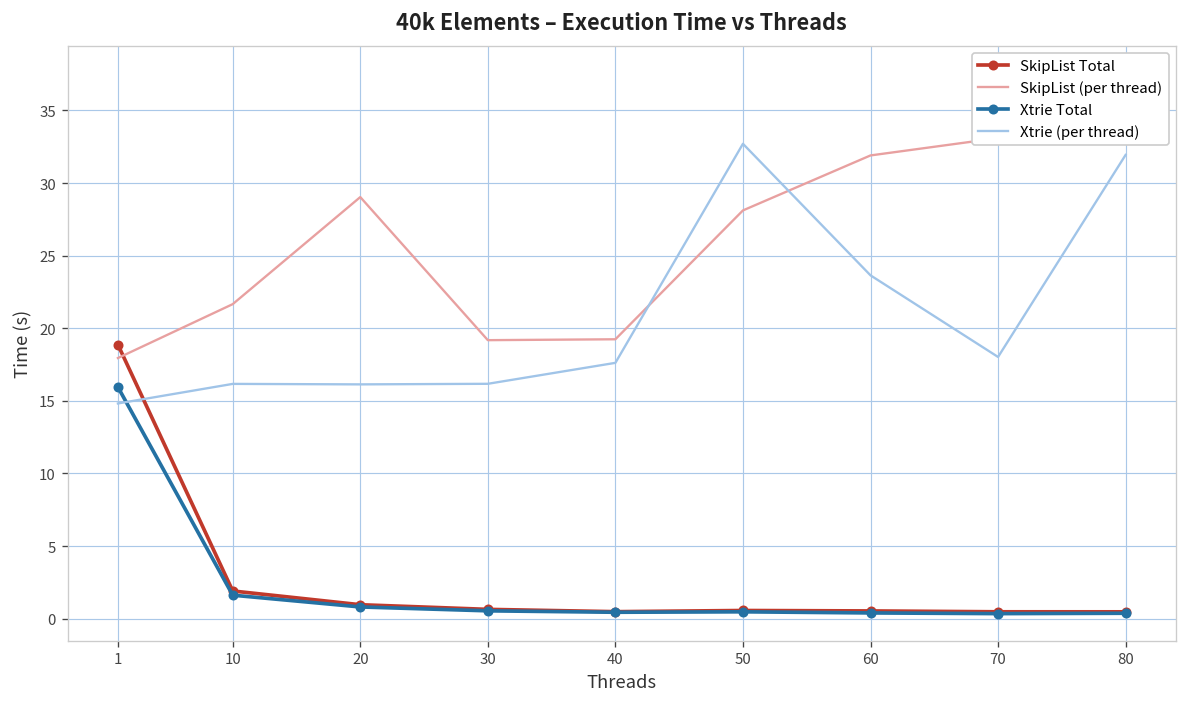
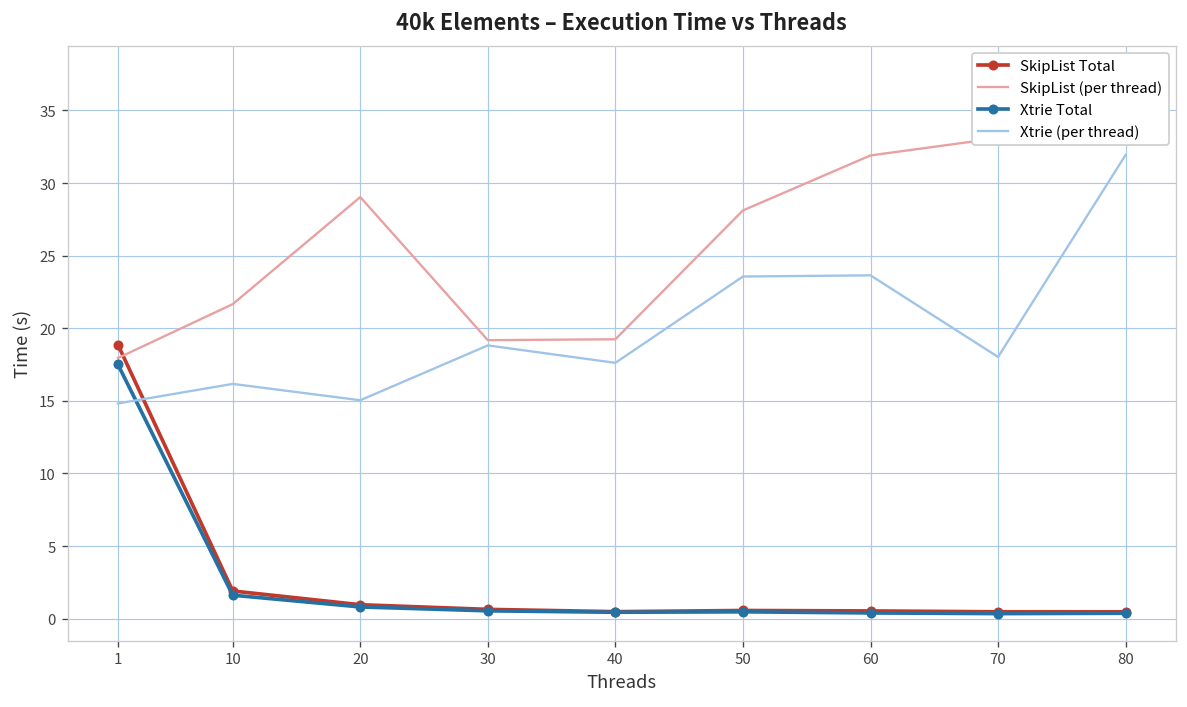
  {
    "SkipList Total": {
      "1": 18.9,
      "10": 1.9
    },
    "SkipList (per thread)": {
      "1": 18.0,
      "10": 21.7,
      "20": 29.0,
      "30": 19.2,
      "40": 19.2,
      "50": 28.1,
      "60": 31.9
    },
    "Xtrie Total": {
-     "1": 16.0,
+     "1": 17.5,
      "10": 1.6
    },
    "Xtrie (per thread)": {
      "1": 14.8,
      "10": 16.2,
-     "20": 16.1,
-     "30": 16.2,
+     "20": 15.0,
+     "30": 18.8,
      "40": 17.6,
-     "50": 32.7,
+     "50": 23.6,
      "60": 23.6,
      "70": 18.0,
      "80": 31.9
    }
  }
